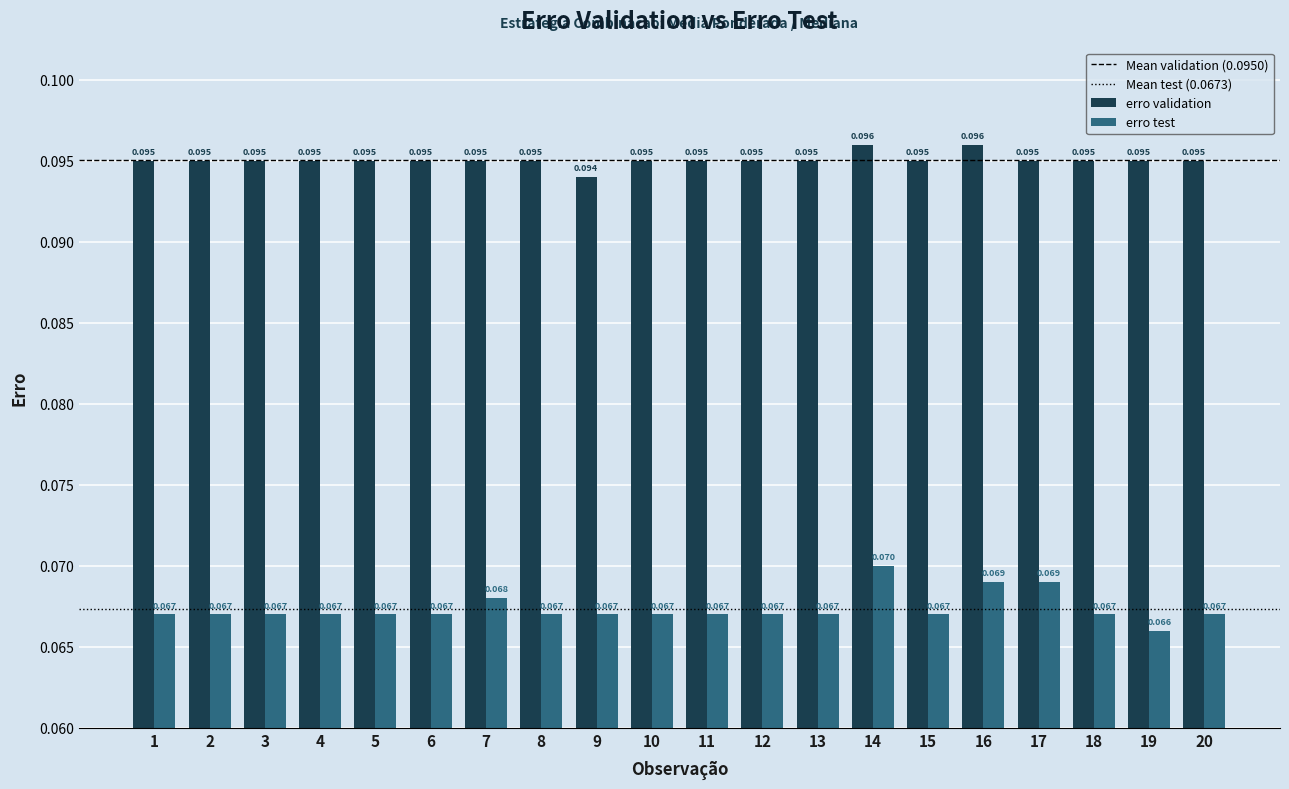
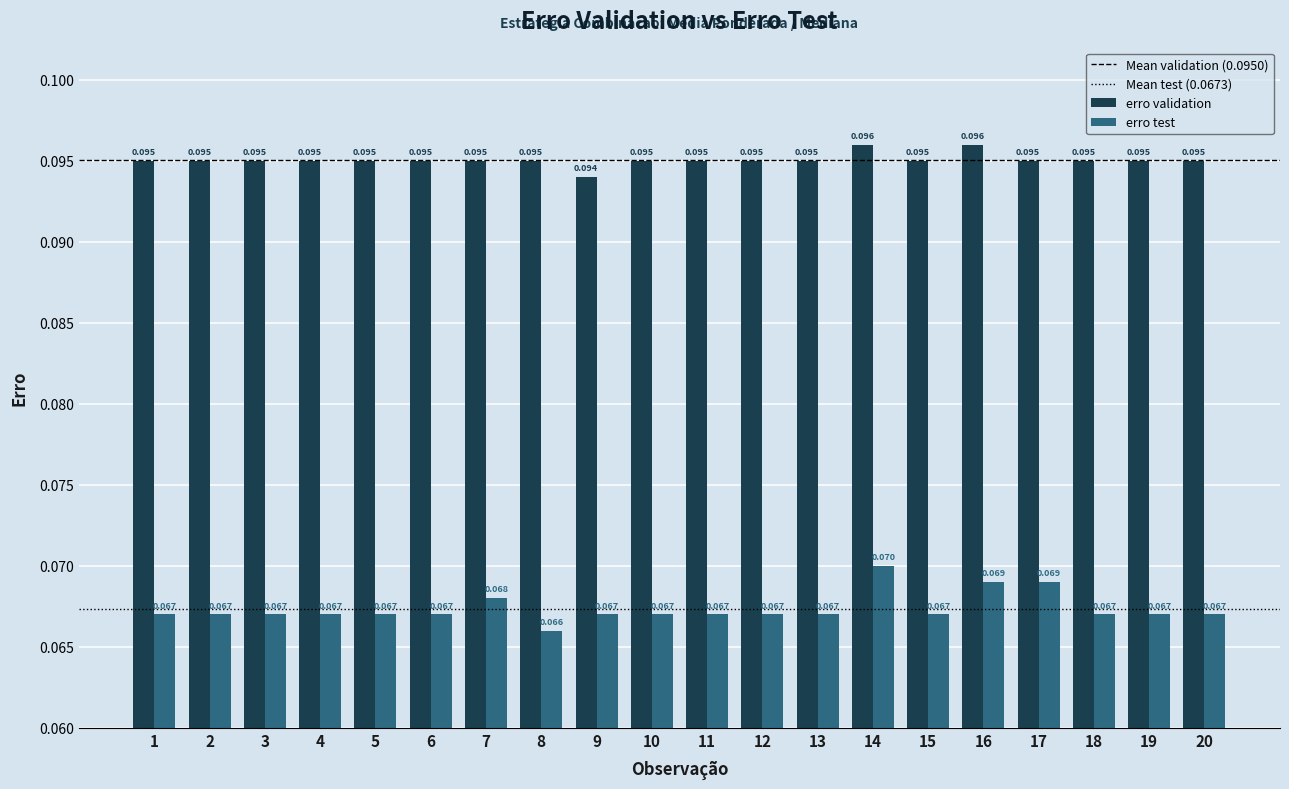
  {
    "erro validation": {
      "1": 0.095,
      "2": 0.095,
      "3": 0.095,
      "4": 0.095,
      "5": 0.095,
      "6": 0.095,
      "7": 0.095,
      "8": 0.095,
      "9": 0.094,
      "10": 0.095,
      "11": 0.095,
      "12": 0.095,
      "13": 0.095,
      "14": 0.096,
      "15": 0.095,
      "16": 0.096,
      "17": 0.095,
      "18": 0.095,
      "19": 0.095,
      "20": 0.095
    },
    "erro test": {
      "1": 0.067,
      "2": 0.067,
      "3": 0.067,
      "4": 0.067,
      "5": 0.067,
      "6": 0.067,
      "7": 0.068,
-     "8": 0.067,
+     "8": 0.066,
      "9": 0.067,
      "10": 0.067,
      "11": 0.067,
      "12": 0.067,
      "13": 0.067,
      "14": 0.070,
      "15": 0.067,
      "16": 0.069,
      "17": 0.069,
      "18": 0.067,
-     "19": 0.066,
+     "19": 0.067,
      "20": 0.067
    }
  }
